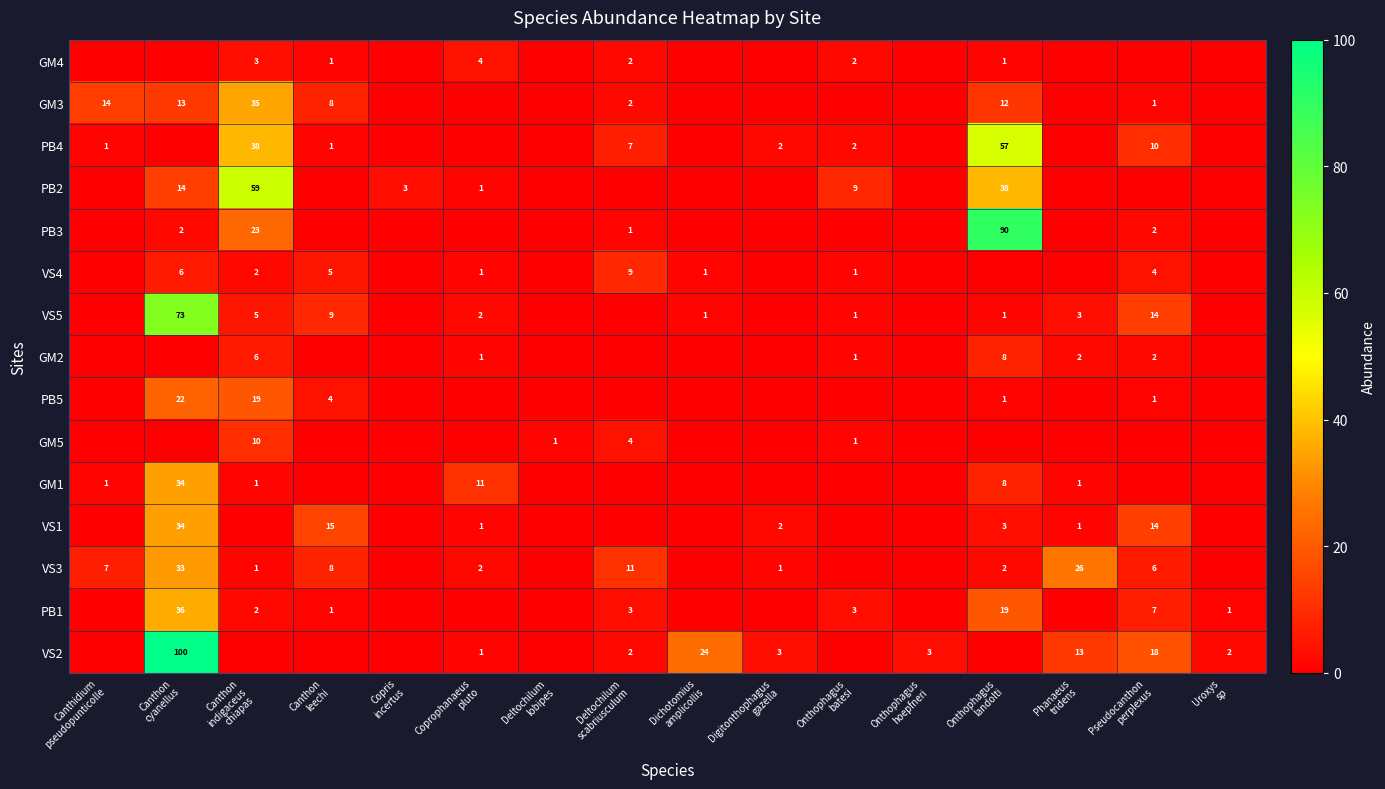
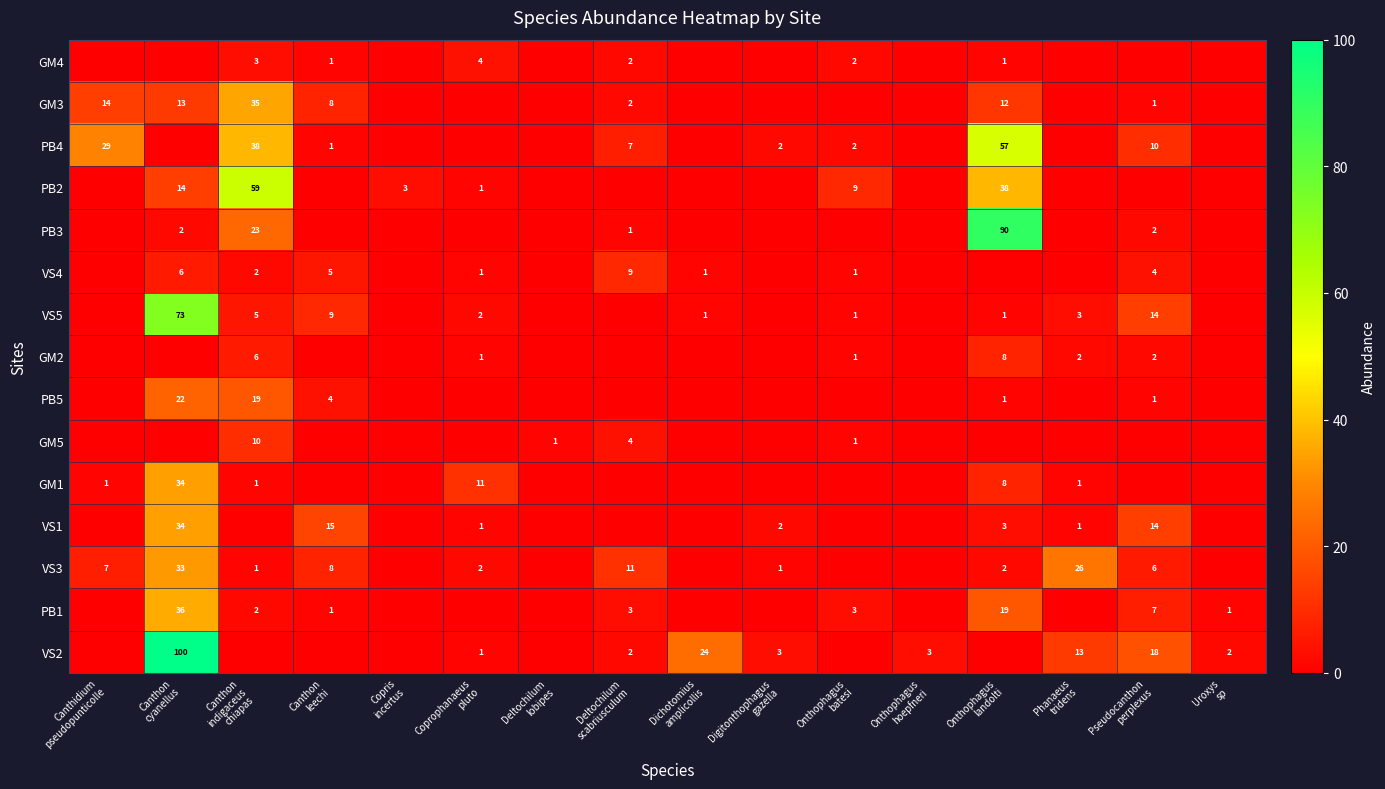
  {
    "GM4": {
      "Canthon indigaceus chiapas": 3,
      "Canthon leechi": 1,
      "Coprophanaeus pluto": 4,
      "Deltochilum scabriusculum": 2,
      "Onthophagus batesi": 2,
      "Onthophagus landolti": 1
    },
    "GM3": {
      "Canthidium pseudopunticolle": 14,
      "Canthon cyanellus": 13,
      "Canthon indigaceus chiapas": 35,
      "Canthon leechi": 8,
      "Deltochilum scabriusculum": 2,
      "Onthophagus landolti": 12,
      "Pseudocanthon perplexus": 1
    },
    "PB4": {
-     "Canthidium pseudopunticolle": 1,
+     "Canthidium pseudopunticolle": 29,
      "Canthon indigaceus chiapas": 38,
      "Canthon leechi": 1,
      "Deltochilum scabriusculum": 7,
      "Digitonthophagus gazella": 2,
      "Onthophagus batesi": 2,
      "Onthophagus landolti": 57,
      "Pseudocanthon perplexus": 10
    },
    "PB2": {
      "Canthon cyanellus": 14,
      "Canthon indigaceus chiapas": 59,
      "Copris incertus": 3,
      "Coprophanaeus pluto": 1,
      "Onthophagus batesi": 9,
      "Onthophagus landolti": 38
    },
    "PB3": {
      "Canthon cyanellus": 2,
      "Canthon indigaceus chiapas": 23,
      "Deltochilum scabriusculum": 1,
      "Onthophagus landolti": 90,
      "Pseudocanthon perplexus": 2
    },
    "VS4": {
      "Canthon cyanellus": 6,
      "Canthon indigaceus chiapas": 2,
      "Canthon leechi": 5,
      "Coprophanaeus pluto": 1,
      "Deltochilum scabriusculum": 9,
      "Dichotomius amplicollis": 1,
      "Onthophagus batesi": 1,
      "Pseudocanthon perplexus": 4
    },
    "VS5": {
      "Canthon cyanellus": 73,
      "Canthon indigaceus chiapas": 5,
      "Canthon leechi": 9,
      "Coprophanaeus pluto": 2,
      "Dichotomius amplicollis": 1,
      "Onthophagus batesi": 1,
      "Onthophagus landolti": 1,
      "Phanaeus tridens": 3,
      "Pseudocanthon perplexus": 14
    },
    "GM2": {
      "Canthon indigaceus chiapas": 6,
      "Coprophanaeus pluto": 1,
      "Onthophagus batesi": 1,
      "Onthophagus landolti": 8,
      "Phanaeus tridens": 2,
      "Pseudocanthon perplexus": 2
    },
    "PB5": {
      "Canthon cyanellus": 22,
      "Canthon indigaceus chiapas": 19,
      "Canthon leechi": 4,
      "Onthophagus landolti": 1,
      "Pseudocanthon perplexus": 1
    },
    "GM5": {
      "Canthon indigaceus chiapas": 10,
      "Deltochilum lobipes": 1,
      "Deltochilum scabriusculum": 4,
      "Onthophagus batesi": 1
    },
    "GM1": {
      "Canthidium pseudopunticolle": 1,
      "Canthon cyanellus": 34,
      "Canthon indigaceus chiapas": 1,
      "Coprophanaeus pluto": 11,
      "Onthophagus landolti": 8,
      "Phanaeus tridens": 1
    },
    "VS1": {
      "Canthon cyanellus": 34,
      "Canthon leechi": 15,
      "Coprophanaeus pluto": 1,
      "Digitonthophagus gazella": 2,
      "Onthophagus landolti": 3,
      "Phanaeus tridens": 1,
      "Pseudocanthon perplexus": 14
    },
    "VS3": {
      "Canthidium pseudopunticolle": 7,
      "Canthon cyanellus": 33,
      "Canthon indigaceus chiapas": 1,
      "Canthon leechi": 8,
      "Coprophanaeus pluto": 2,
      "Deltochilum scabriusculum": 11,
      "Digitonthophagus gazella": 1,
      "Onthophagus landolti": 2,
      "Phanaeus tridens": 26,
      "Pseudocanthon perplexus": 6
    },
    "PB1": {
      "Canthon cyanellus": 36,
      "Canthon indigaceus chiapas": 2,
      "Canthon leechi": 1,
      "Deltochilum scabriusculum": 3,
      "Onthophagus batesi": 3,
      "Onthophagus landolti": 19,
      "Pseudocanthon perplexus": 7,
      "Uroxys sp": 1
    },
    "VS2": {
      "Canthon cyanellus": 100,
      "Coprophanaeus pluto": 1,
      "Deltochilum scabriusculum": 2,
      "Dichotomius amplicollis": 24,
      "Digitonthophagus gazella": 3,
      "Onthophagus hoepfneri": 3,
      "Phanaeus tridens": 13,
      "Pseudocanthon perplexus": 18,
      "Uroxys sp": 2
    }
  }
